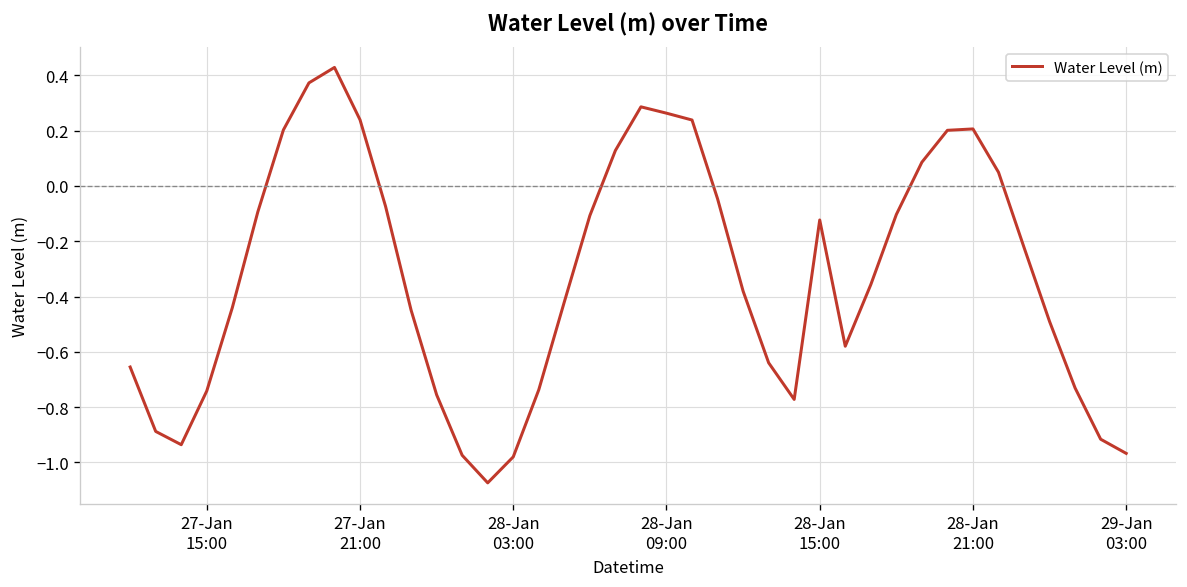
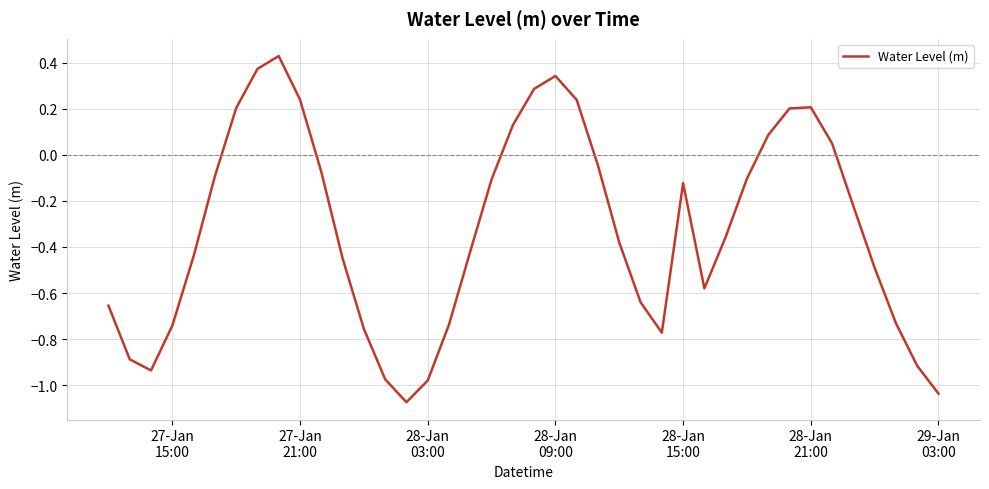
  {
    "27-Jan 15:00": -0.74,
    "27-Jan 21:00": 0.24,
    "28-Jan 03:00": -0.98,
-   "28-Jan 09:00": 0.26,
+   "28-Jan 09:00": 0.34,
    "28-Jan 15:00": -0.12,
    "28-Jan 21:00": 0.21,
-   "29-Jan 03:00": -0.97
+   "29-Jan 03:00": -1.04
  }
